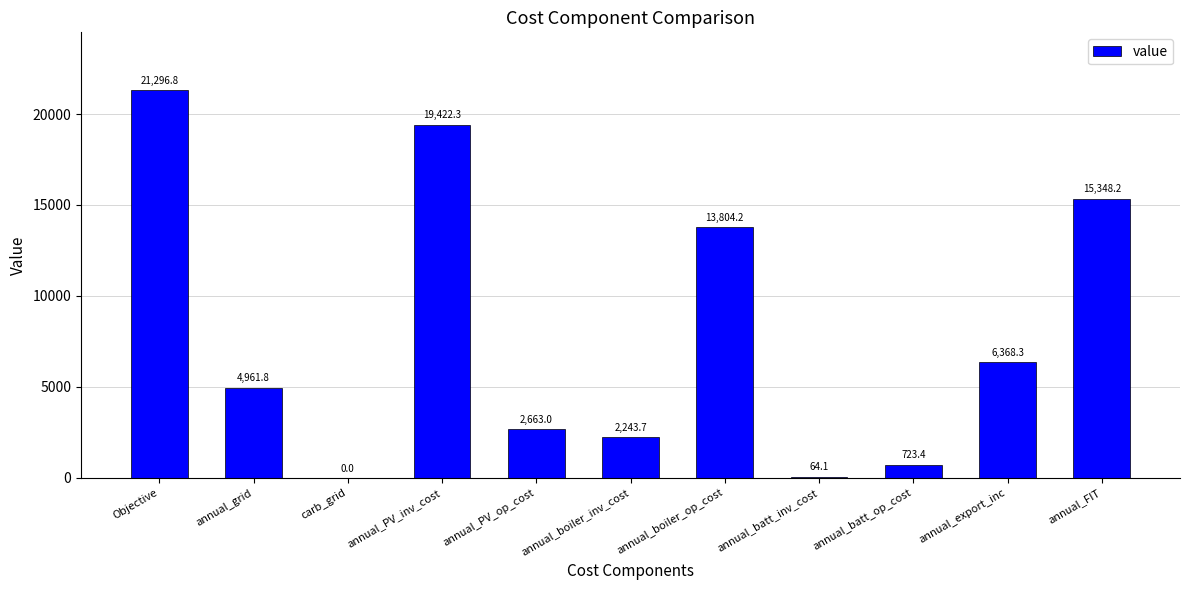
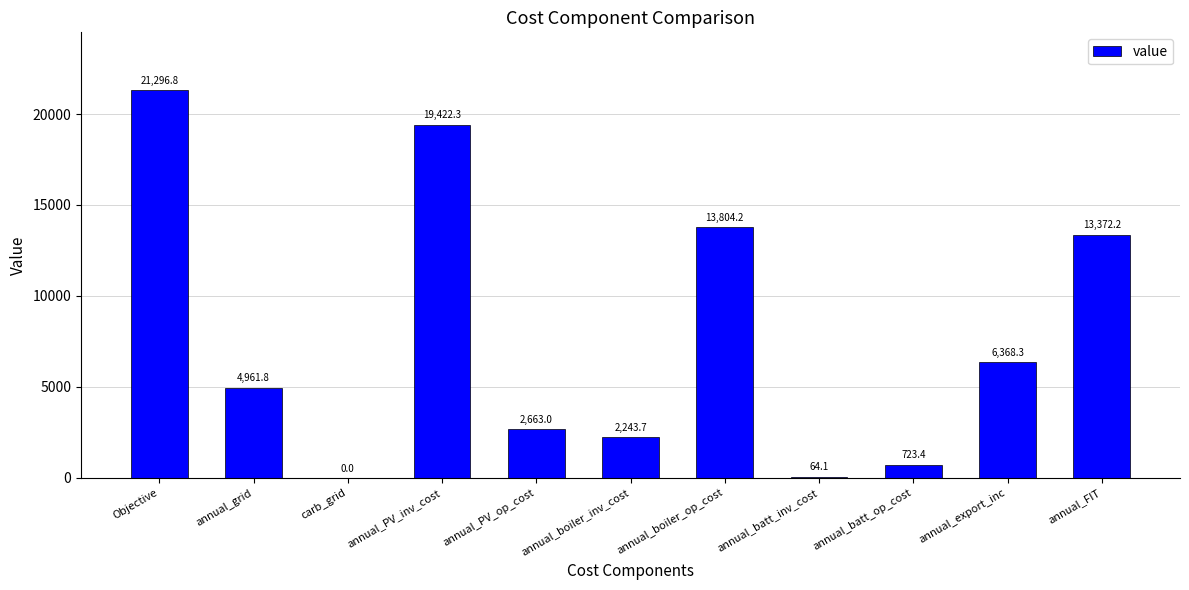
  {
    "Objective": "21,296.8",
    "annual_grid": "4,961.8",
    "carb_grid": "0.0",
    "annual_PV_inv_cost": "19,422.3",
    "annual_PV_op_cost": "2,663.0",
    "annual_boiler_inv_cost": "2,243.7",
    "annual_boiler_op_cost": "13,804.2",
    "annual_batt_inv_cost": "64.1",
    "annual_batt_op_cost": "723.4",
    "annual_export_inc": "6,368.3",
-   "annual_FIT": "15,348.2"
+   "annual_FIT": "13,372.2"
  }
